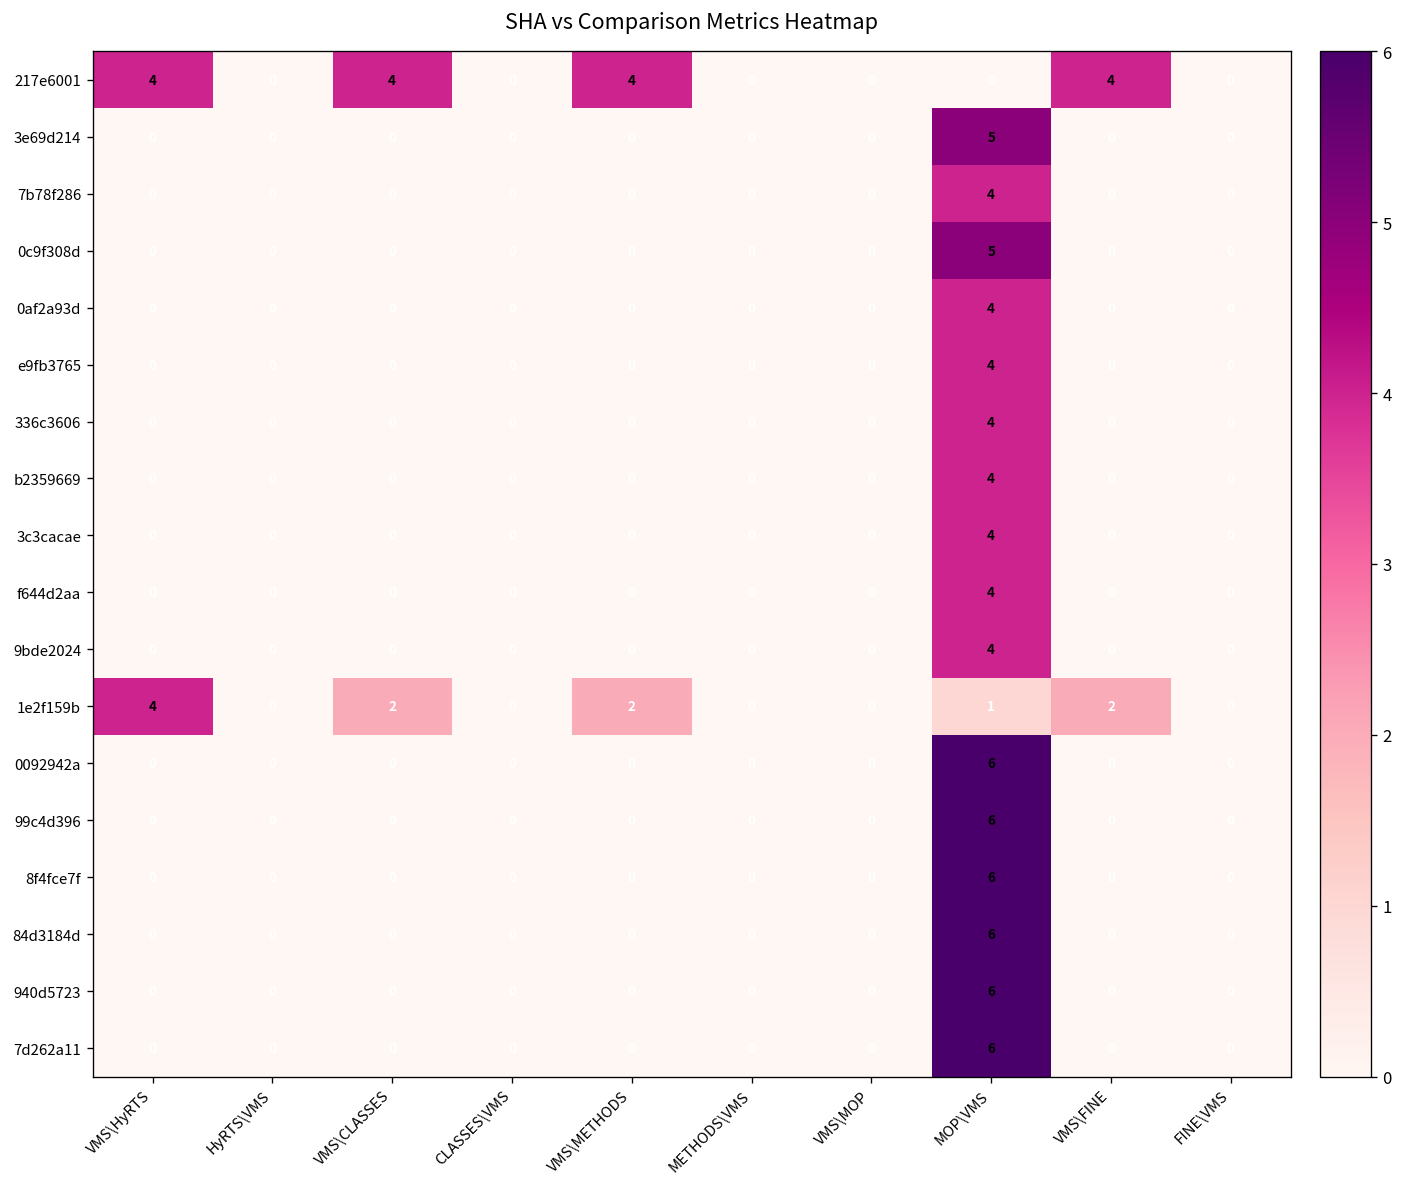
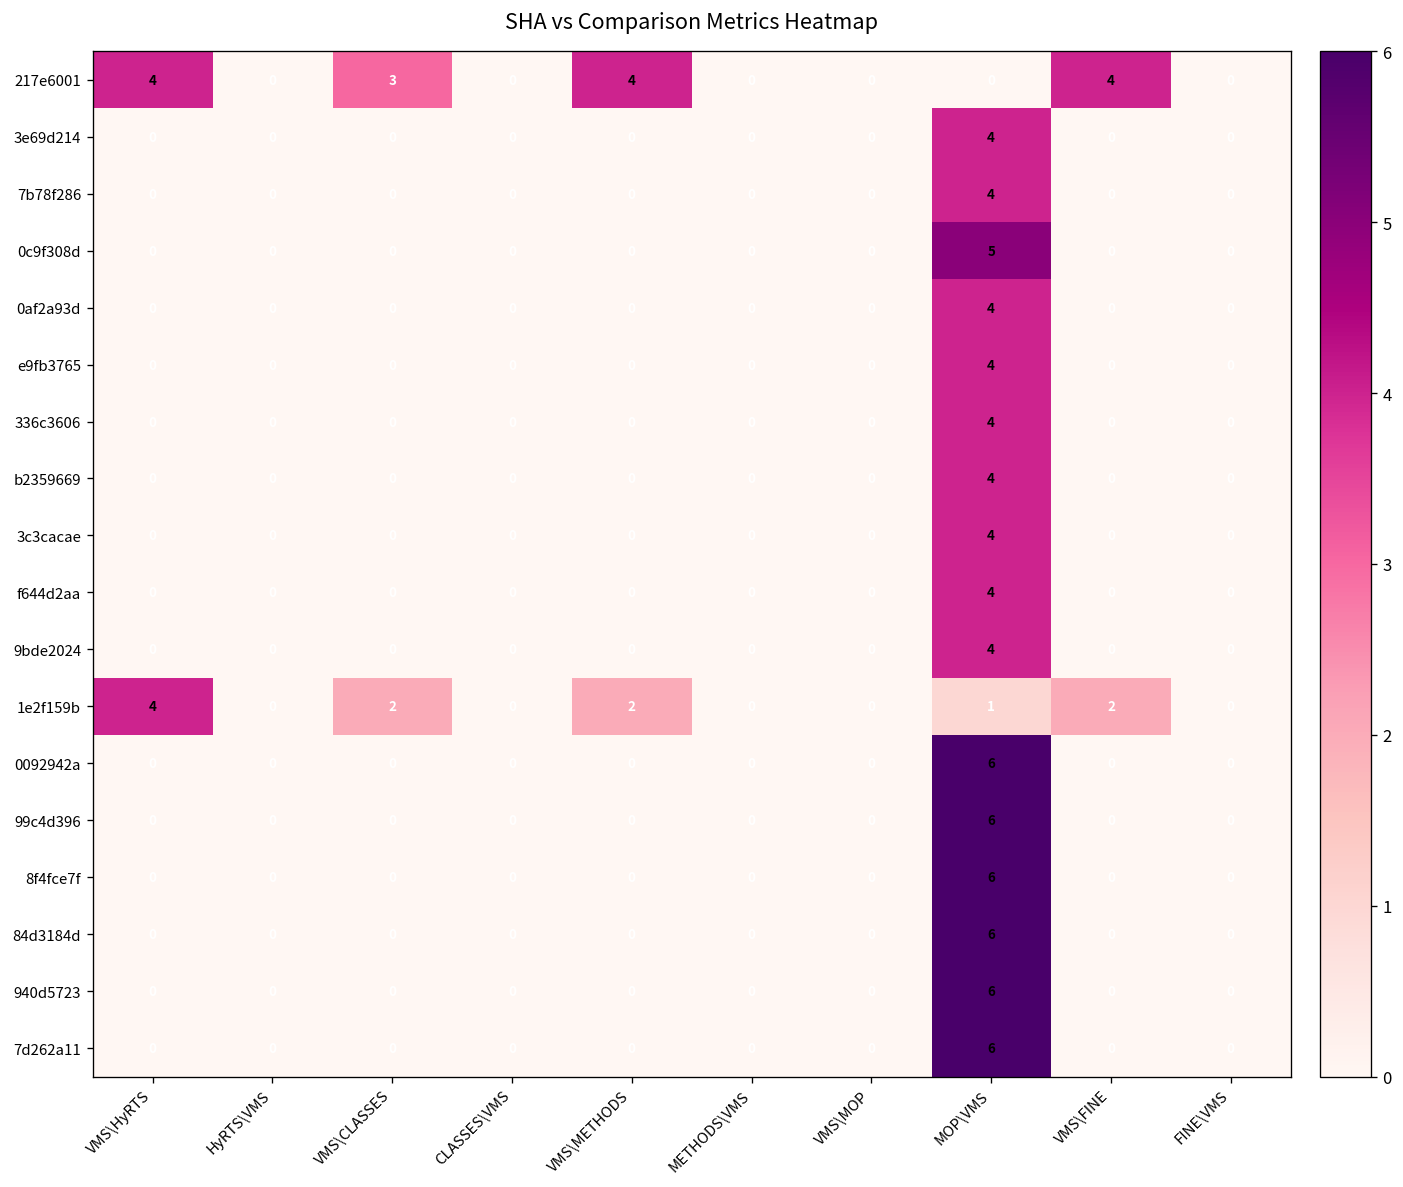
  {
    "217e6001": {
      "VMS\\HyRTS": 4,
-     "VMS\\CLASSES": 4,
+     "VMS\\CLASSES": 3,
      "VMS\\METHODS": 4,
      "VMS\\FINE": 4
    },
    "3e69d214": {
-     "MOP\\VMS": 5
+     "MOP\\VMS": 4
    },
    "7b78f286": {
      "MOP\\VMS": 4
    },
    "0c9f308d": {
      "MOP\\VMS": 5
    },
    "0af2a93d": {
      "MOP\\VMS": 4
    },
    "e9fb3765": {
      "MOP\\VMS": 4
    },
    "336c3606": {
      "MOP\\VMS": 4
    },
    "b2359669": {
      "MOP\\VMS": 4
    },
    "3c3cacae": {
      "MOP\\VMS": 4
    },
    "f644d2aa": {
      "MOP\\VMS": 4
    },
    "9bde2024": {
      "MOP\\VMS": 4
    },
    "1e2f159b": {
      "VMS\\HyRTS": 4,
      "VMS\\CLASSES": 2,
      "VMS\\METHODS": 2,
      "VMS\\FINE": 2
    },
    "0092942a": {
      "MOP\\VMS": 6
    },
    "99c4d396": {
      "MOP\\VMS": 6
    },
    "8f4fce7f": {
      "MOP\\VMS": 6
    },
    "84d3184d": {
      "MOP\\VMS": 6
    },
    "940d5723": {
      "MOP\\VMS": 6
    },
    "7d262a11": {
      "MOP\\VMS": 6
    }
  }
